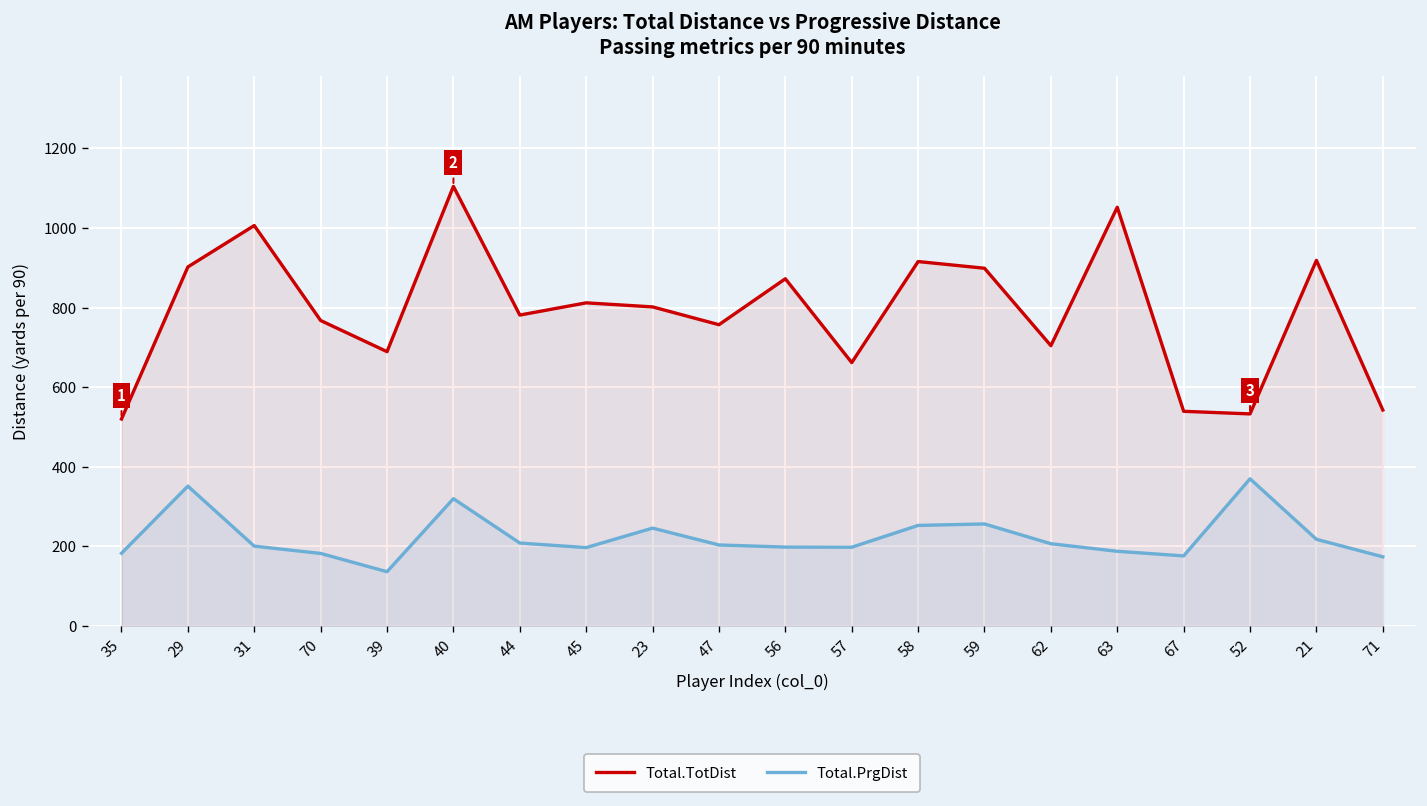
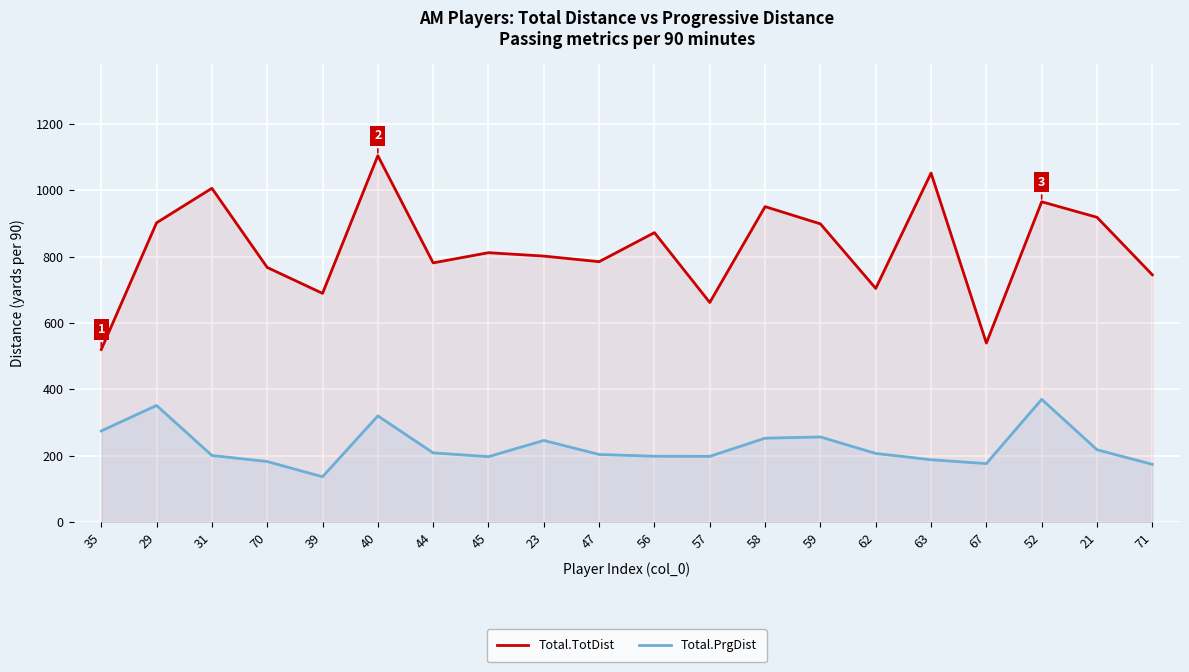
  {
    "Total.TotDist": {
      "29": 900,
      "31": 1010,
      "70": 770,
      "39": 690,
      "44": 780,
      "45": 810,
      "23": 800,
-     "47": 760,
+     "47": 780,
      "56": 870,
      "57": 660,
-     "58": 920,
+     "58": 950,
      "59": 900,
      "62": 700,
      "63": 1050,
      "67": 540,
-     "52": 530,
+     "52": 970,
      "21": 920,
-     "71": 540
+     "71": 750
    },
    "Total.PrgDist": {
-     "35": 180,
+     "35": 270,
      "29": 350,
      "31": 200,
      "70": 180,
      "39": 140,
      "40": 320,
      "44": 210,
      "45": 200,
      "23": 250,
      "47": 200,
      "56": 200,
      "57": 200,
      "58": 250,
      "59": 260,
      "62": 210,
      "63": 190,
      "67": 180,
      "52": 370,
      "21": 220,
      "71": 170
    }
  }
